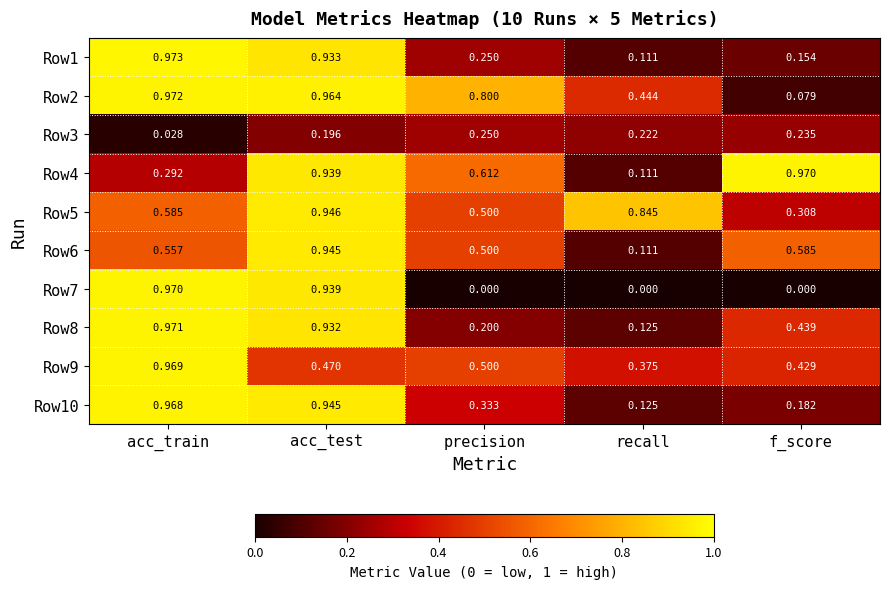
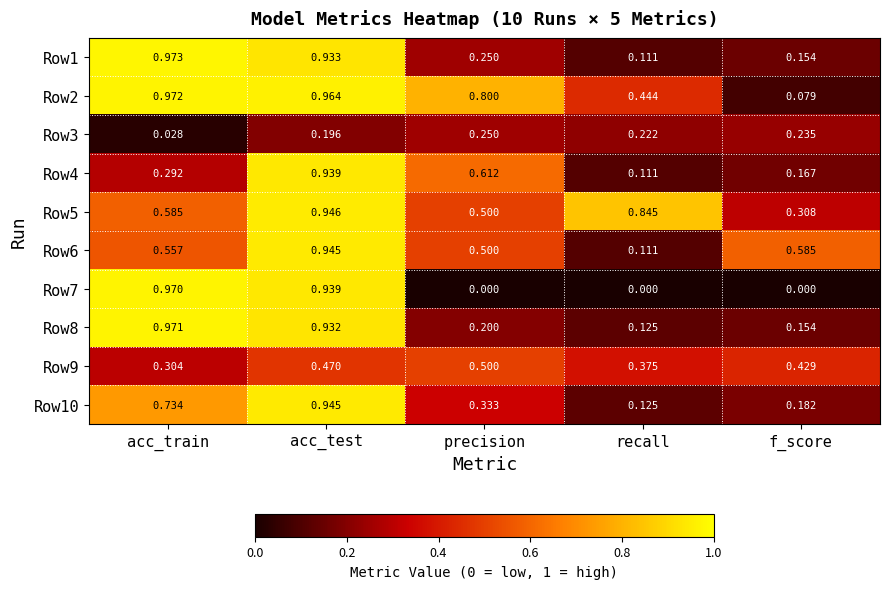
  {
    "Row1": {
      "acc_train": 0.973,
      "acc_test": 0.933,
      "precision": 0.250,
      "recall": 0.111,
      "f_score": 0.154
    },
    "Row2": {
      "acc_train": 0.972,
      "acc_test": 0.964,
      "precision": 0.800,
      "recall": 0.444,
      "f_score": 0.079
    },
    "Row3": {
      "acc_train": 0.028,
      "acc_test": 0.196,
      "precision": 0.250,
      "recall": 0.222,
      "f_score": 0.235
    },
    "Row4": {
      "acc_train": 0.292,
      "acc_test": 0.939,
      "precision": 0.612,
      "recall": 0.111,
-     "f_score": 0.970
+     "f_score": 0.167
    },
    "Row5": {
      "acc_train": 0.585,
      "acc_test": 0.946,
      "precision": 0.500,
      "recall": 0.845,
      "f_score": 0.308
    },
    "Row6": {
      "acc_train": 0.557,
      "acc_test": 0.945,
      "precision": 0.500,
      "recall": 0.111,
      "f_score": 0.585
    },
    "Row7": {
      "acc_train": 0.970,
      "acc_test": 0.939,
      "precision": 0.000,
      "recall": 0.000,
      "f_score": 0.000
    },
    "Row8": {
      "acc_train": 0.971,
      "acc_test": 0.932,
      "precision": 0.200,
      "recall": 0.125,
-     "f_score": 0.439
+     "f_score": 0.154
    },
    "Row9": {
-     "acc_train": 0.969,
+     "acc_train": 0.304,
      "acc_test": 0.470,
      "precision": 0.500,
      "recall": 0.375,
      "f_score": 0.429
    },
    "Row10": {
-     "acc_train": 0.968,
+     "acc_train": 0.734,
      "acc_test": 0.945,
      "precision": 0.333,
      "recall": 0.125,
      "f_score": 0.182
    }
  }
